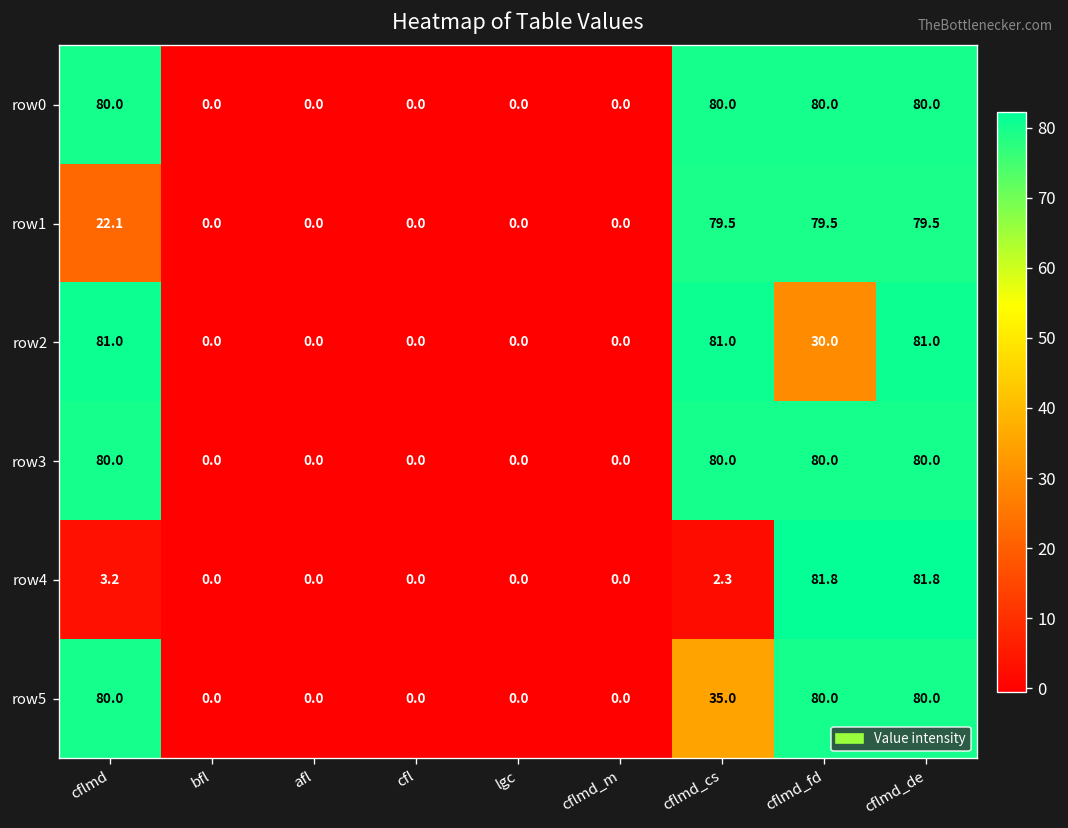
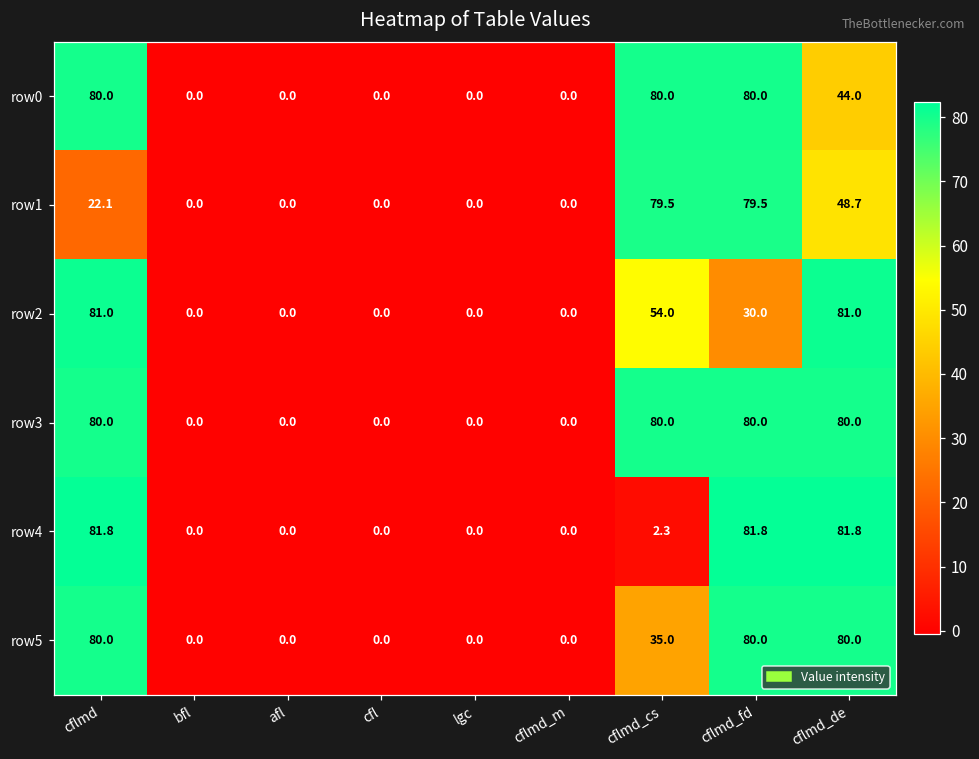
  {
    "row0": {
      "cflmd": 80.0,
      "bfl": 0.0,
      "afl": 0.0,
      "cfl": 0.0,
      "lgc": 0.0,
      "cflmd_m": 0.0,
      "cflmd_cs": 80.0,
      "cflmd_fd": 80.0,
-     "cflmd_de": 80.0
+     "cflmd_de": 44.0
    },
    "row1": {
      "cflmd": 22.1,
      "bfl": 0.0,
      "afl": 0.0,
      "cfl": 0.0,
      "lgc": 0.0,
      "cflmd_m": 0.0,
      "cflmd_cs": 79.5,
      "cflmd_fd": 79.5,
-     "cflmd_de": 79.5
+     "cflmd_de": 48.7
    },
    "row2": {
      "cflmd": 81.0,
      "bfl": 0.0,
      "afl": 0.0,
      "cfl": 0.0,
      "lgc": 0.0,
      "cflmd_m": 0.0,
-     "cflmd_cs": 81.0,
+     "cflmd_cs": 54.0,
      "cflmd_fd": 30.0,
      "cflmd_de": 81.0
    },
    "row3": {
      "cflmd": 80.0,
      "bfl": 0.0,
      "afl": 0.0,
      "cfl": 0.0,
      "lgc": 0.0,
      "cflmd_m": 0.0,
      "cflmd_cs": 80.0,
      "cflmd_fd": 80.0,
      "cflmd_de": 80.0
    },
    "row4": {
-     "cflmd": 3.2,
+     "cflmd": 81.8,
      "bfl": 0.0,
      "afl": 0.0,
      "cfl": 0.0,
      "lgc": 0.0,
      "cflmd_m": 0.0,
      "cflmd_cs": 2.3,
      "cflmd_fd": 81.8,
      "cflmd_de": 81.8
    },
    "row5": {
      "cflmd": 80.0,
      "bfl": 0.0,
      "afl": 0.0,
      "cfl": 0.0,
      "lgc": 0.0,
      "cflmd_m": 0.0,
      "cflmd_cs": 35.0,
      "cflmd_fd": 80.0,
      "cflmd_de": 80.0
    }
  }
